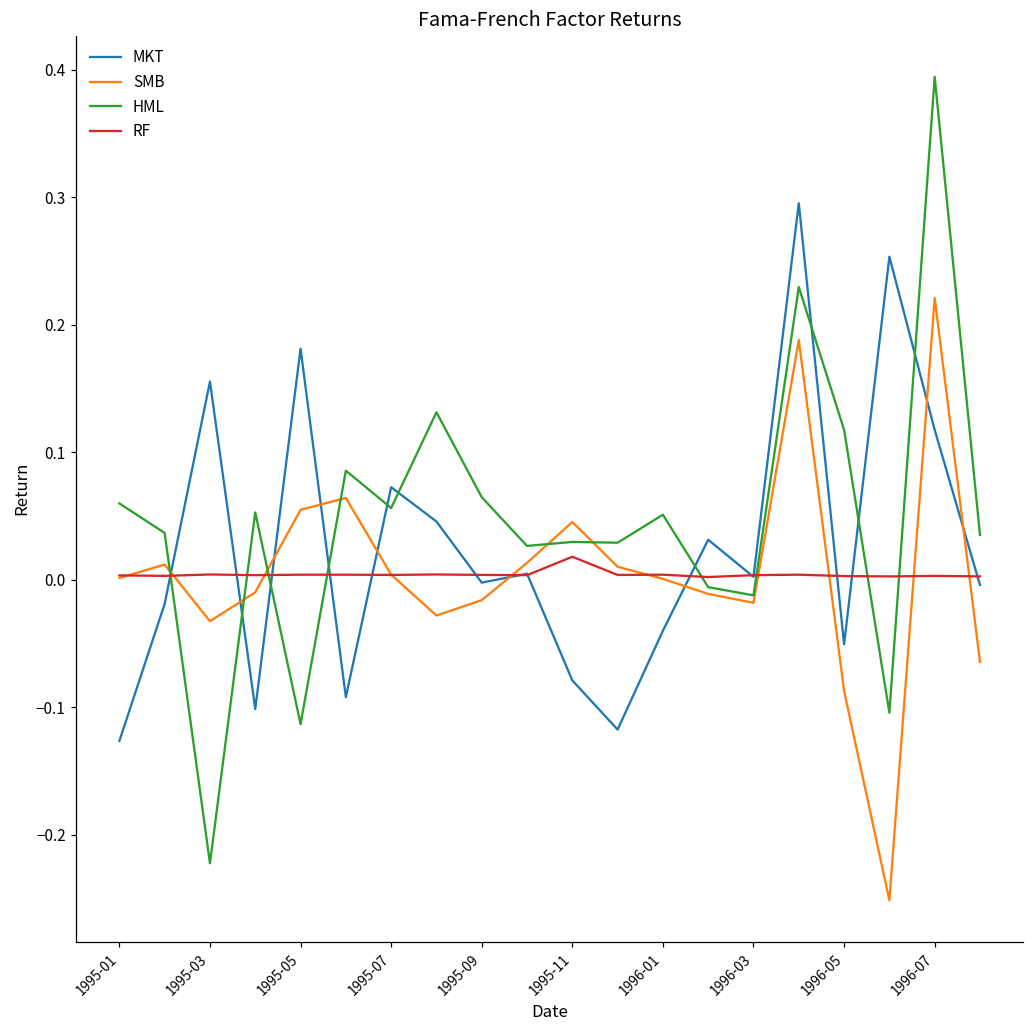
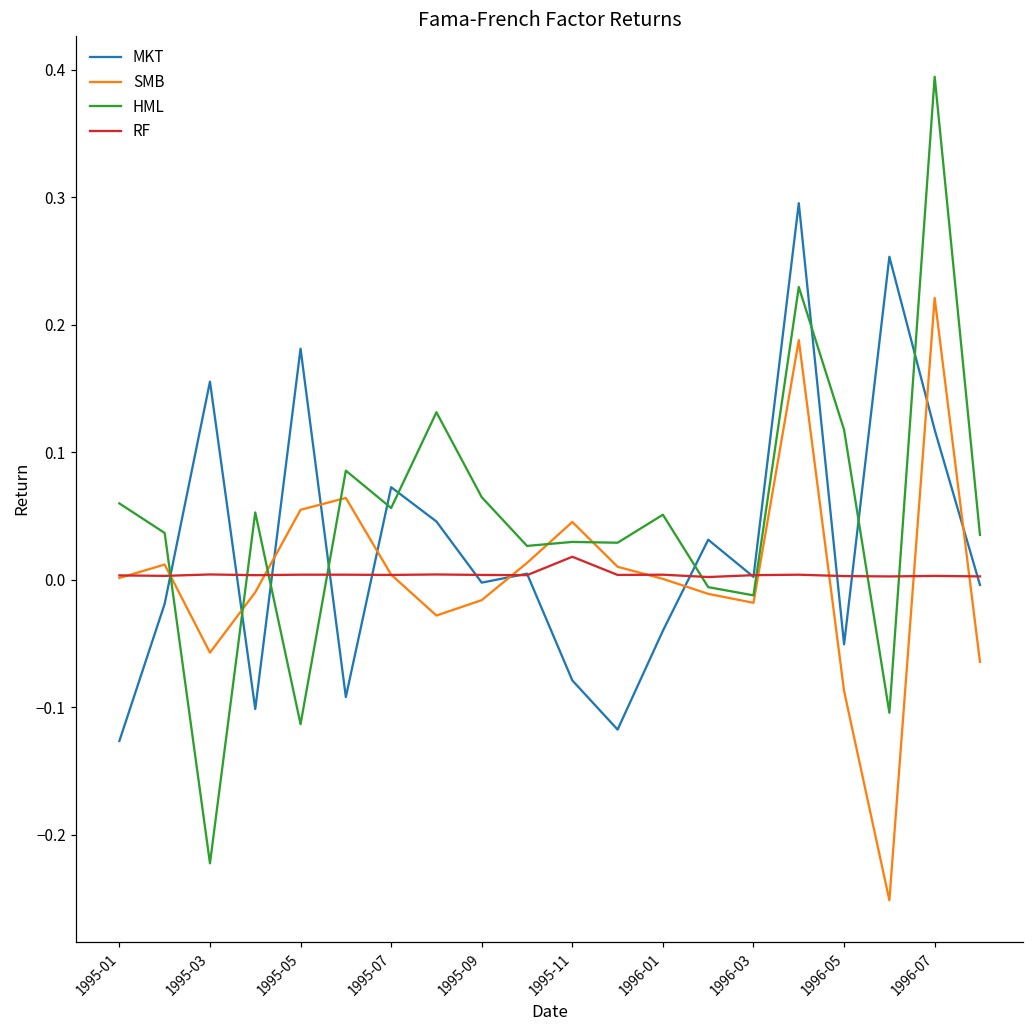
  {
    "MKT": {
      "1995-01": -0.126,
      "1995-03": 0.155,
      "1995-05": 0.181,
      "1995-07": 0.073,
      "1995-09": -0.002,
      "1995-11": -0.079,
      "1996-01": -0.040,
      "1996-05": -0.051,
      "1996-07": 0.118
    },
    "SMB": {
-     "1995-03": -0.032,
+     "1995-03": -0.057,
      "1995-05": 0.055,
      "1995-09": -0.016,
      "1995-11": 0.045,
      "1996-01": 0.001,
      "1996-03": -0.018,
      "1996-05": -0.087,
      "1996-07": 0.221
    },
    "HML": {
      "1995-01": 0.060,
      "1995-03": -0.222,
      "1995-05": -0.113,
      "1995-07": 0.056,
      "1995-09": 0.065,
      "1995-11": 0.030,
      "1996-01": 0.051,
      "1996-03": -0.012,
      "1996-05": 0.118,
      "1996-07": 0.394
    },
    "RF": {
      "1995-03": 0.004,
      "1995-05": 0.004,
      "1995-09": 0.004,
      "1995-11": 0.018,
      "1996-01": 0.004,
      "1996-05": 0.003,
      "1996-07": 0.003
    }
  }
